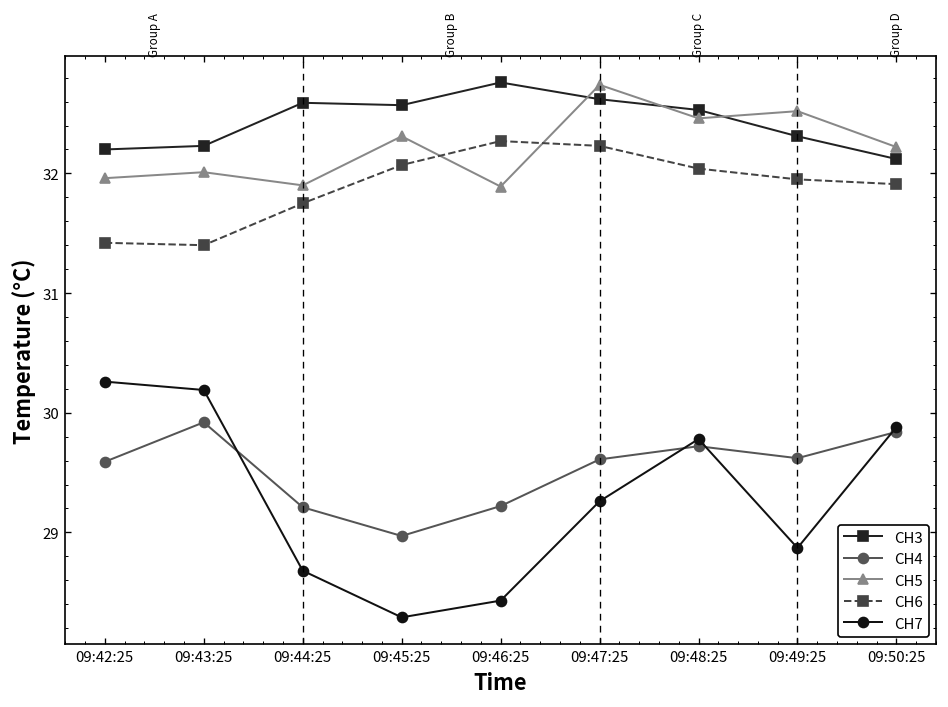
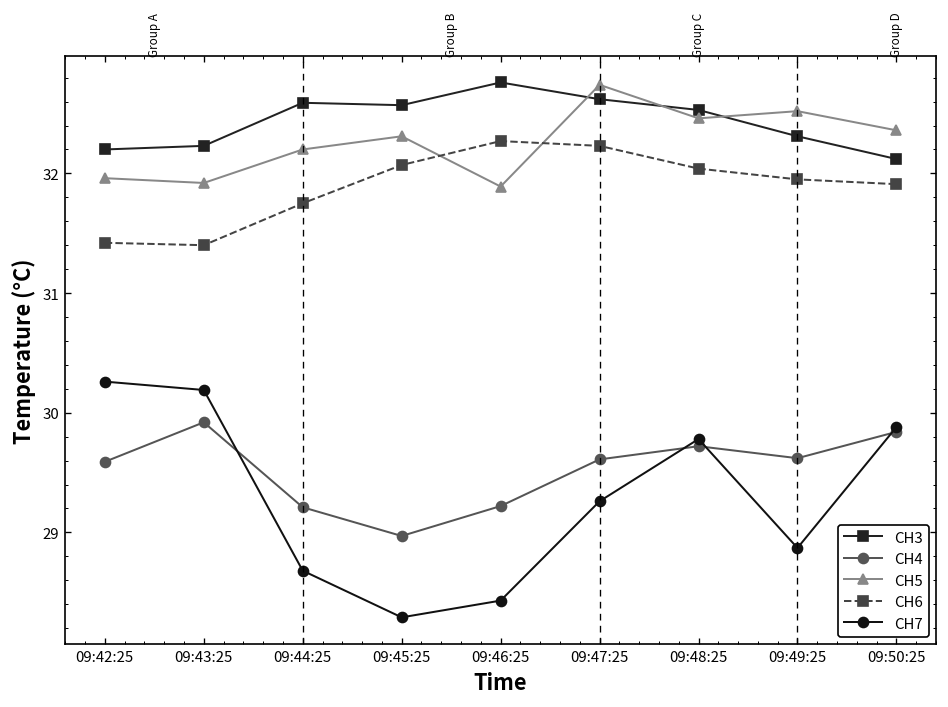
  {
    "CH5": {
      "09:42:25": 32.0,
-     "09:43:25": 32.0,
-     "09:44:25": 31.9,
+     "09:43:25": 31.9,
+     "09:44:25": 32.2,
      "09:45:25": 32.3,
      "09:46:25": 31.9,
      "09:47:25": 32.7,
      "09:48:25": 32.5,
      "09:49:25": 32.5,
-     "09:50:25": 32.2
+     "09:50:25": 32.4
    }
  }
